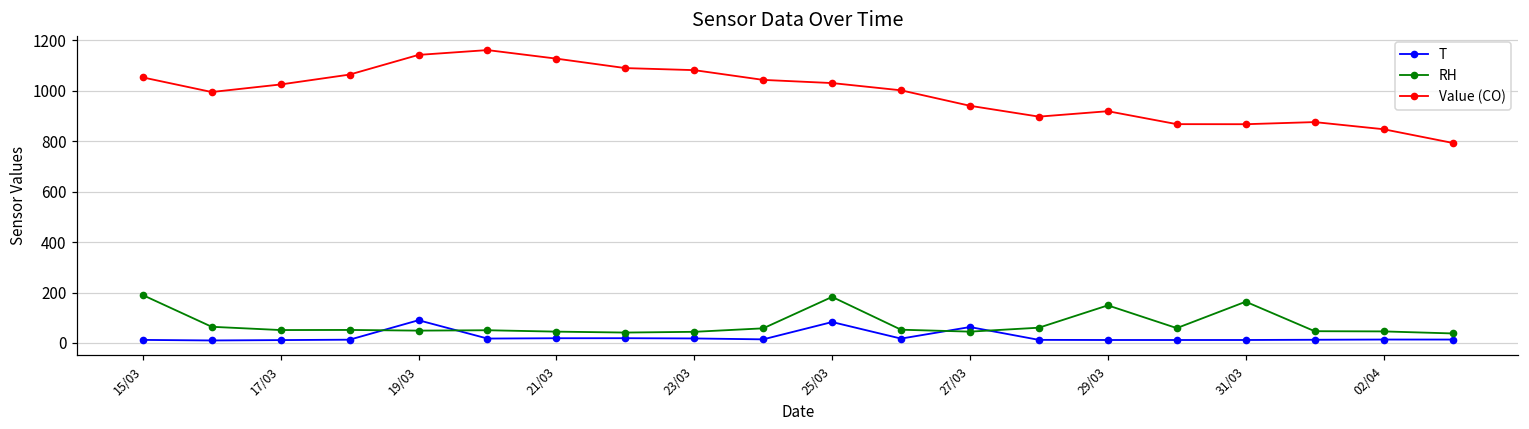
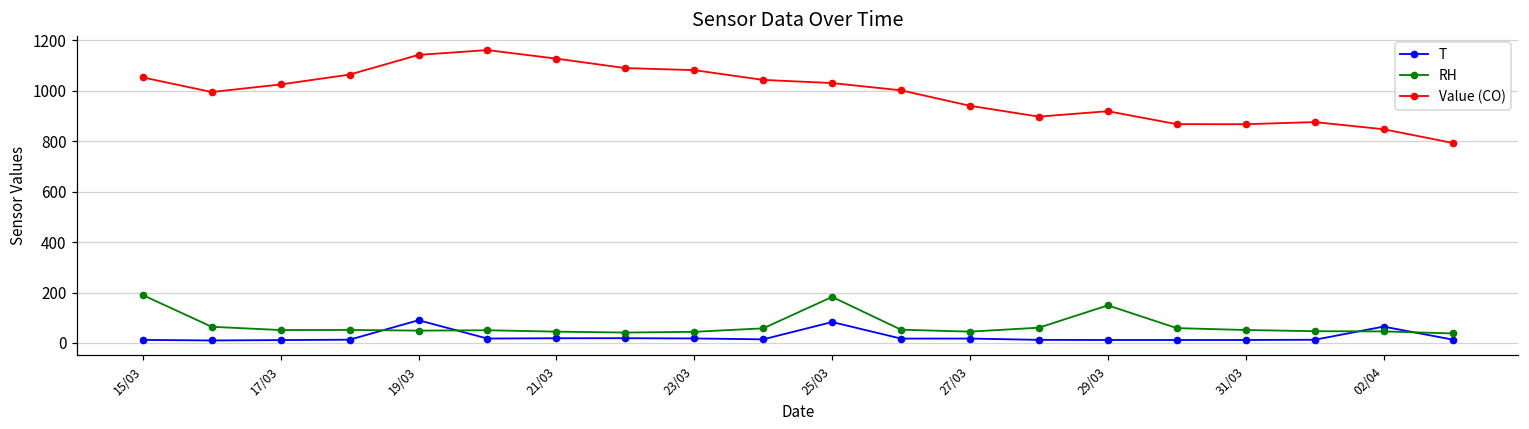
  {
    "T": {
      "15/03": 10,
      "17/03": 10,
      "19/03": 90,
      "21/03": 20,
      "23/03": 20,
      "25/03": 80,
-     "27/03": 60,
+     "27/03": 20,
      "29/03": 10,
      "31/03": 10,
-     "02/04": 10
+     "02/04": 60
    },
    "RH": {
      "15/03": 190,
      "17/03": 50,
      "19/03": 50,
      "21/03": 40,
      "23/03": 40,
      "25/03": 180,
      "27/03": 40,
      "29/03": 150,
-     "31/03": 160,
+     "31/03": 50,
      "02/04": 50
    },
    "Value (CO)": {
      "15/03": 1050,
      "17/03": 1030,
      "19/03": 1140,
      "21/03": 1130,
      "23/03": 1080,
      "25/03": 1030,
      "27/03": 940,
      "29/03": 920,
      "31/03": 870,
      "02/04": 850
    }
  }
